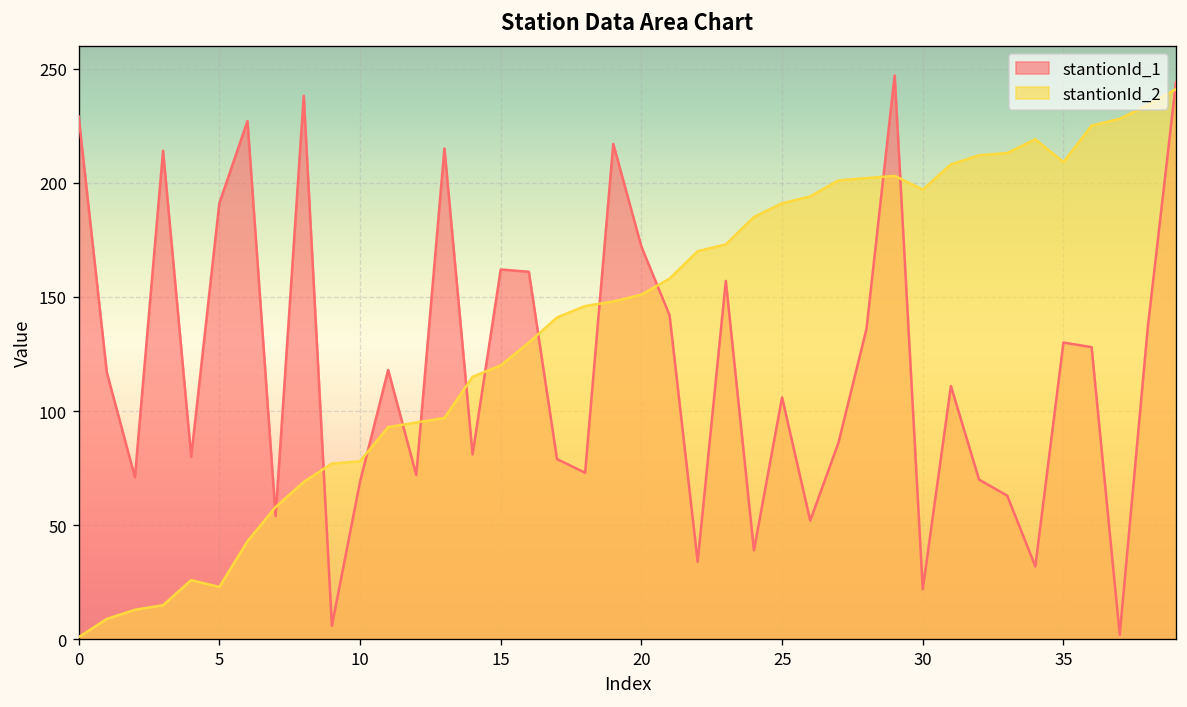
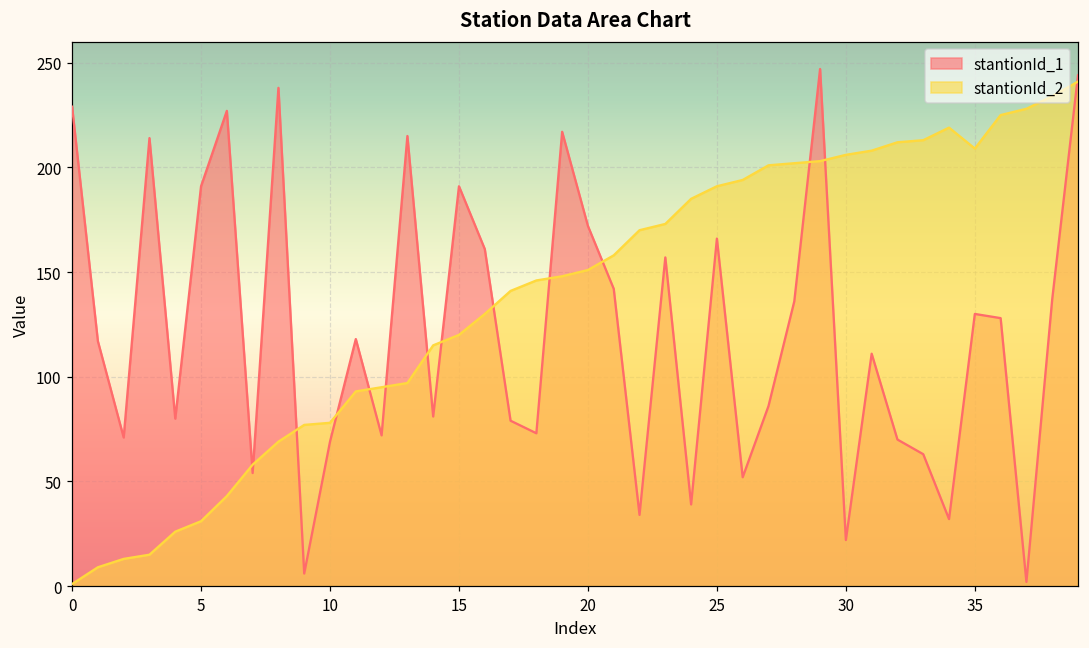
  {
    "stantionId_1": {
      "0": 229,
      "5": 191,
      "10": 69,
-     "15": 162,
+     "15": 191,
      "20": 172,
-     "25": 106,
+     "25": 166,
      "30": 22,
      "35": 130
    },
    "stantionId_2": {
      "0": 1,
-     "5": 23,
+     "5": 31,
      "10": 78,
      "15": 120,
      "20": 151,
      "25": 191,
-     "30": 197,
+     "30": 206,
      "35": 209
    }
  }
